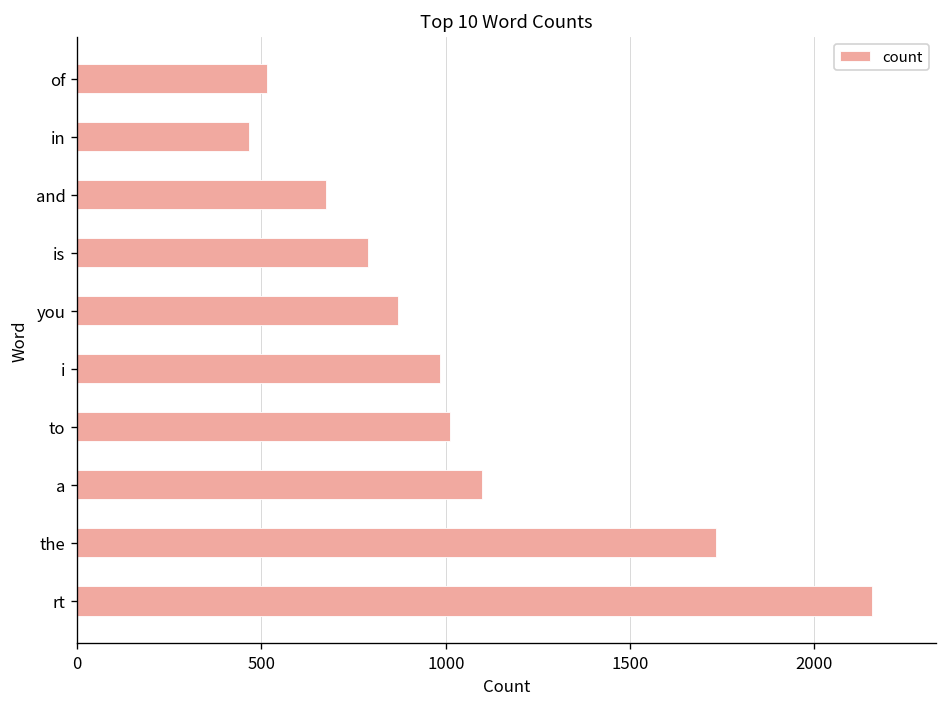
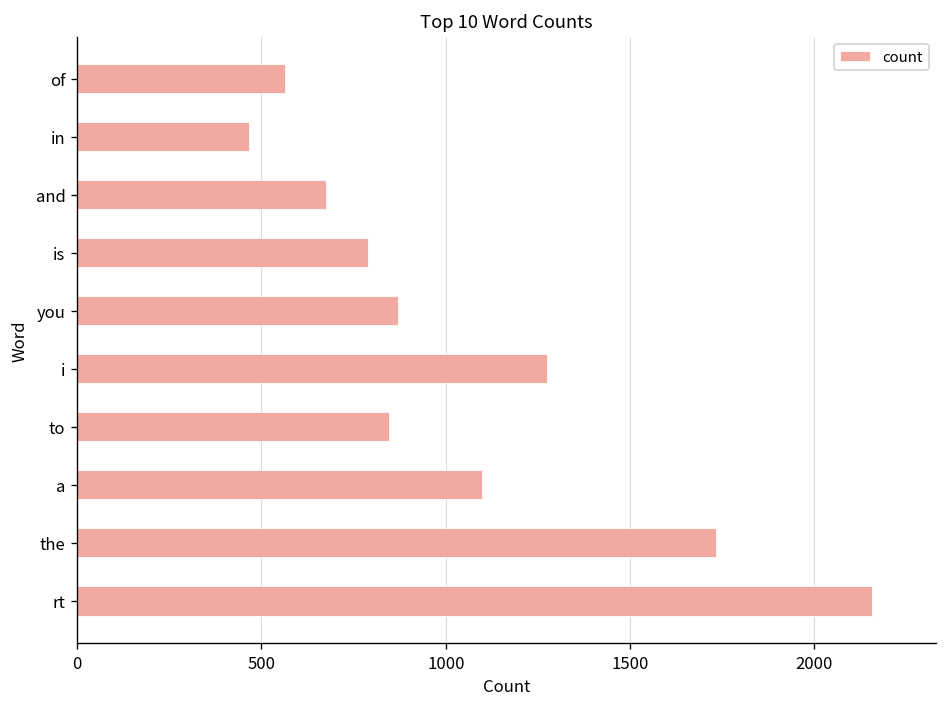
  {
-   "of": 520,
+   "of": 560,
    "in": 470,
    "and": 680,
    "is": 790,
    "you": 870,
-   "i": 980,
-   "to": 1010,
+   "i": 1280,
+   "to": 850,
    "a": 1100,
    "the": 1730,
    "rt": 2160
  }
